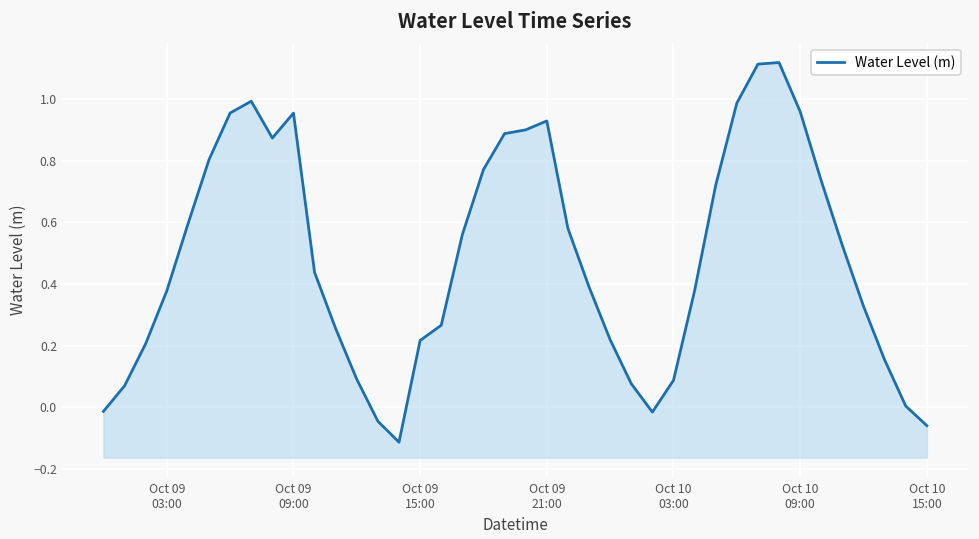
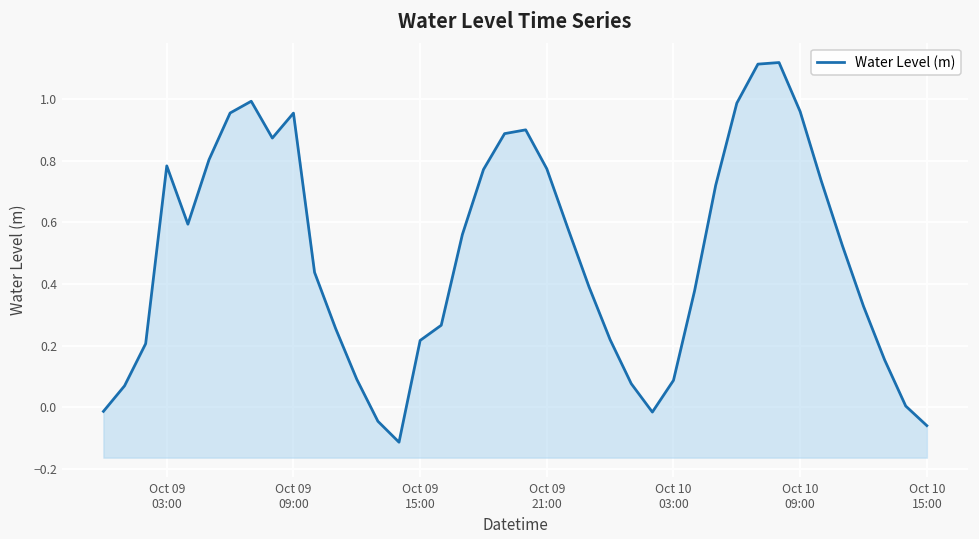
  {
-   "Oct 09 03:00": 0.38,
+   "Oct 09 03:00": 0.78,
    "Oct 09 09:00": 0.95,
    "Oct 09 15:00": 0.22,
-   "Oct 09 21:00": 0.93,
+   "Oct 09 21:00": 0.77,
    "Oct 10 03:00": 0.09,
    "Oct 10 09:00": 0.96,
    "Oct 10 15:00": -0.06
  }
